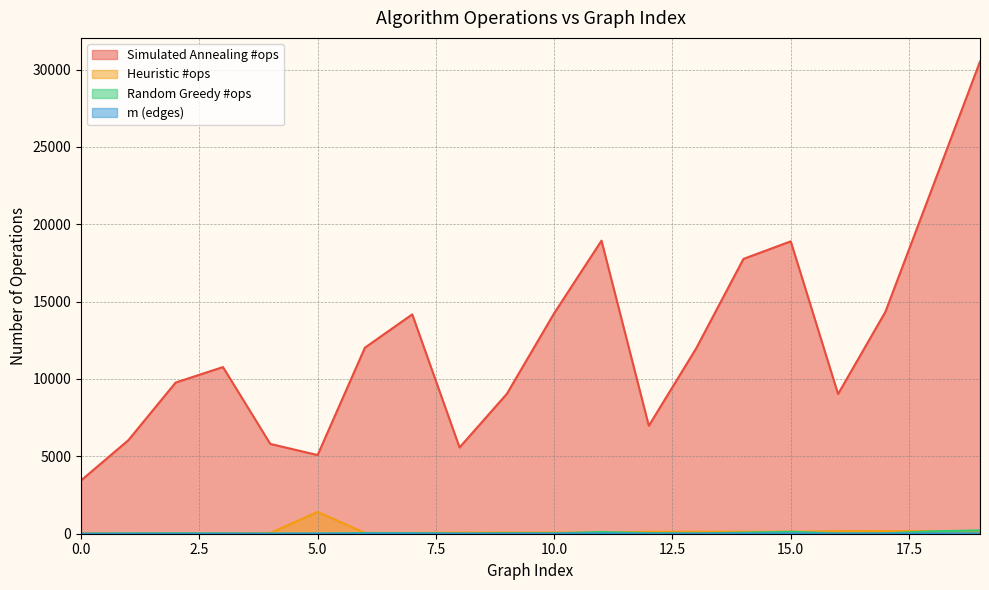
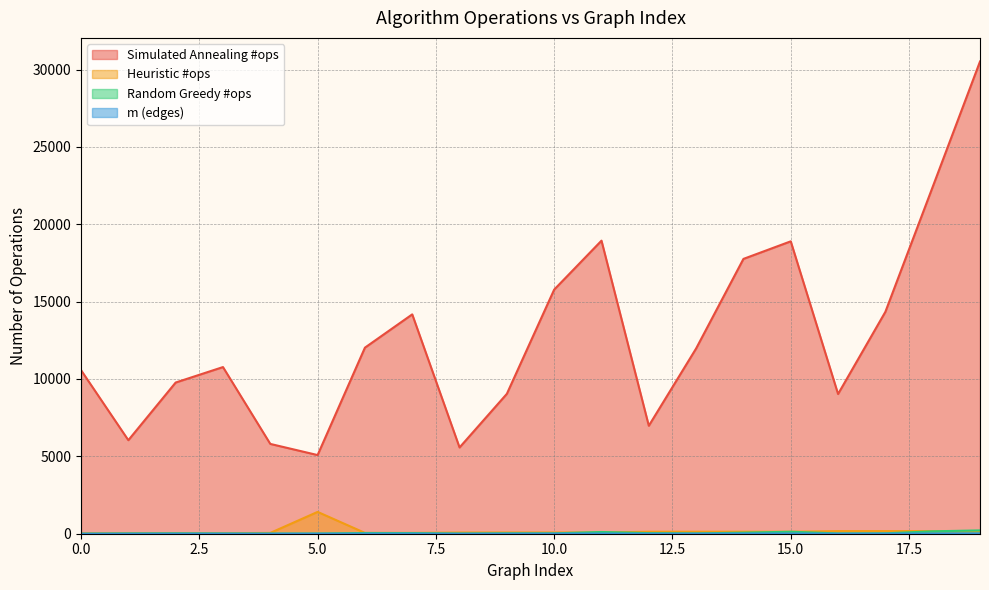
  {
    "Simulated Annealing #ops": {
-     "0.0": 3400,
+     "0.0": 10600,
      "5.0": 5100,
-     "10.0": 14300,
+     "10.0": 15800,
      "15.0": 18900
    },
    "Heuristic #ops": {
      "5.0": 1400
    }
  }
